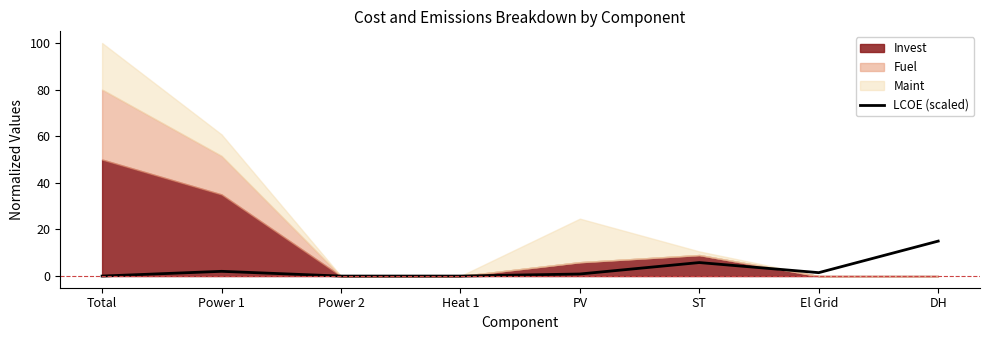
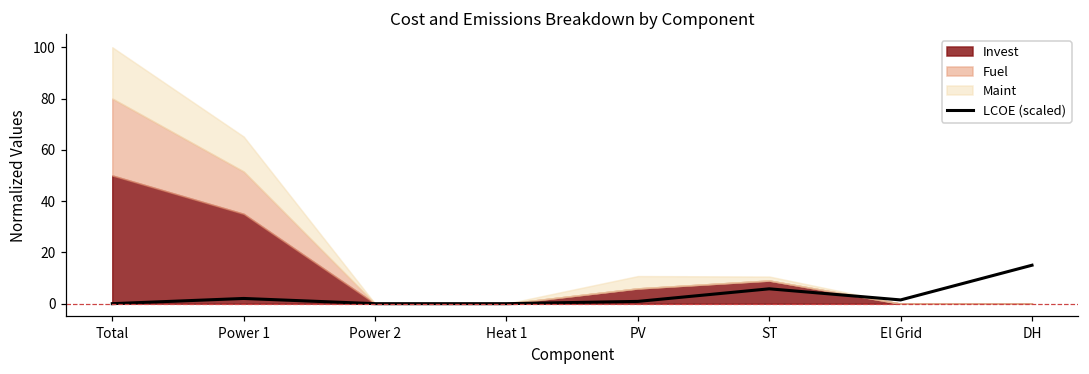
  {
    "LCOE (scaled)": {
      "Total": 0,
      "Power 1": 2,
      "PV": 1,
      "ST": 6,
      "El Grid": 1,
      "DH": 15
    },
    "Invest": {
      "Total": 50,
      "Power 1": 35
    },
    "Fuel": {
      "Total": 30,
      "Power 1": 17
    },
    "Maint": {
      "Total": 20,
-     "Power 1": 9,
-     "PV": 19,
+     "Power 1": 14,
+     "PV": 5,
      "ST": 2
    }
  }
